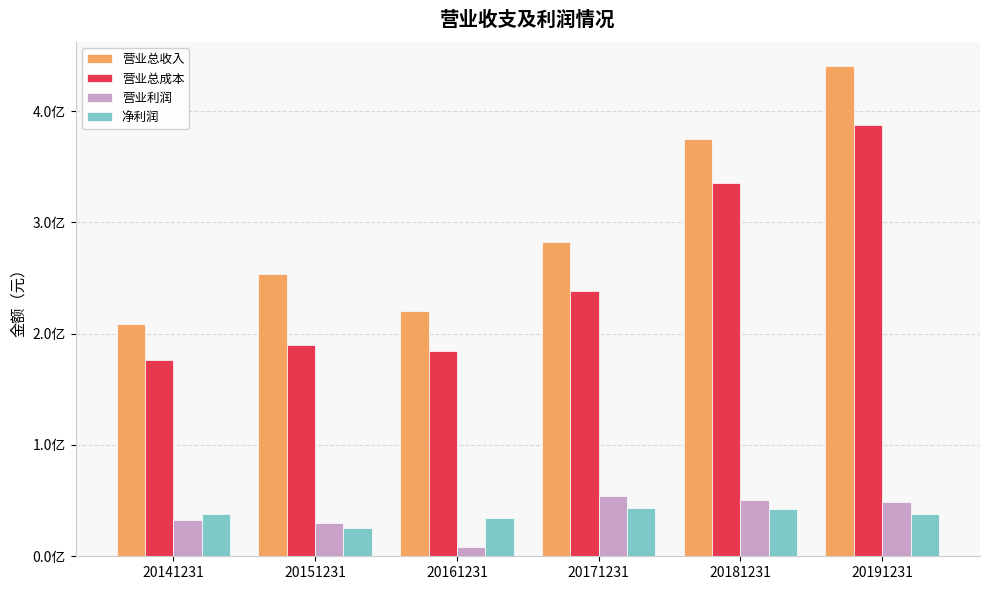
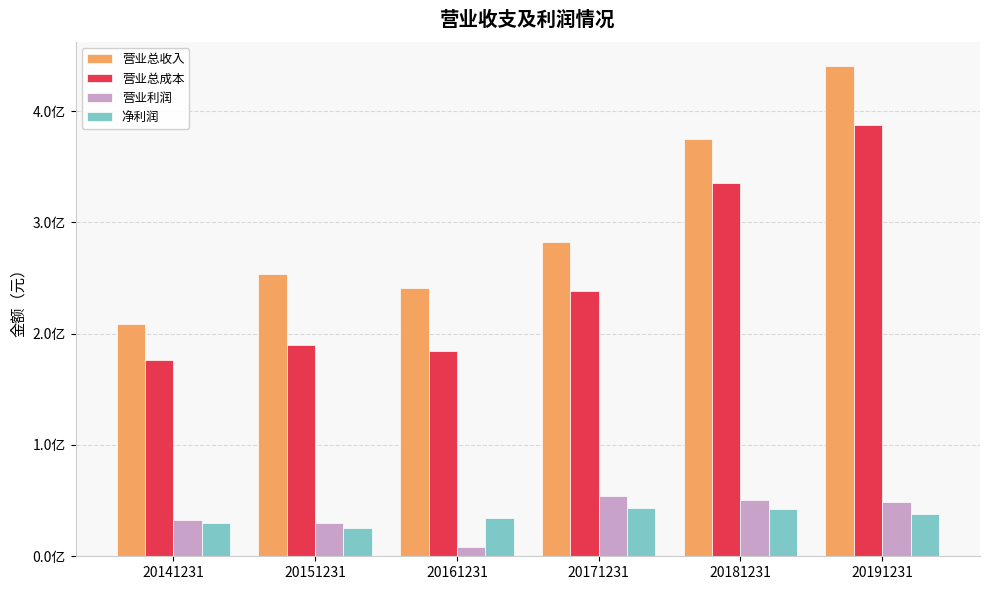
  {
    "营业总收入": {
      "20141231": "2.09亿",
      "20151231": "2.53亿",
-     "20161231": "2.20亿",
+     "20161231": "2.41亿",
      "20171231": "2.82亿",
      "20181231": "3.75亿",
      "20191231": "4.40亿"
    },
    "营业总成本": {
      "20141231": "1.76亿",
      "20151231": "1.90亿",
      "20161231": "1.84亿",
      "20171231": "2.38亿",
      "20181231": "3.35亿",
      "20191231": "3.87亿"
    },
    "营业利润": {
      "20141231": "0.33亿",
      "20151231": "0.30亿",
      "20161231": "0.09亿",
      "20171231": "0.54亿",
      "20181231": "0.51亿",
      "20191231": "0.49亿"
    },
    "净利润": {
-     "20141231": "0.38亿",
+     "20141231": "0.30亿",
      "20151231": "0.25亿",
      "20161231": "0.34亿",
      "20171231": "0.44亿",
      "20181231": "0.42亿",
      "20191231": "0.38亿"
    }
  }
